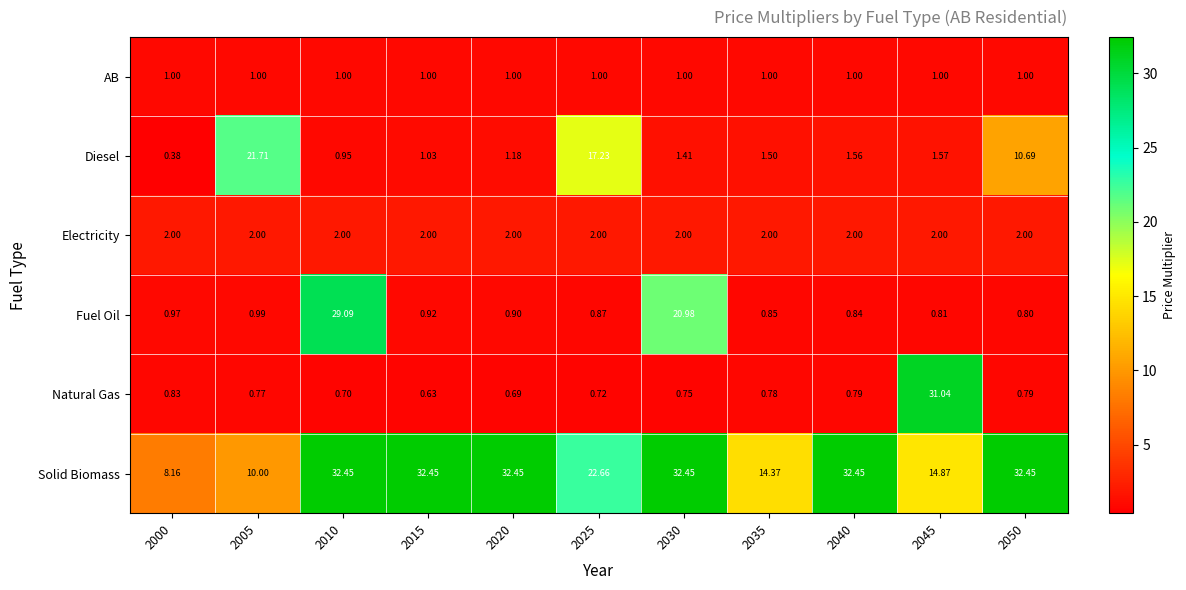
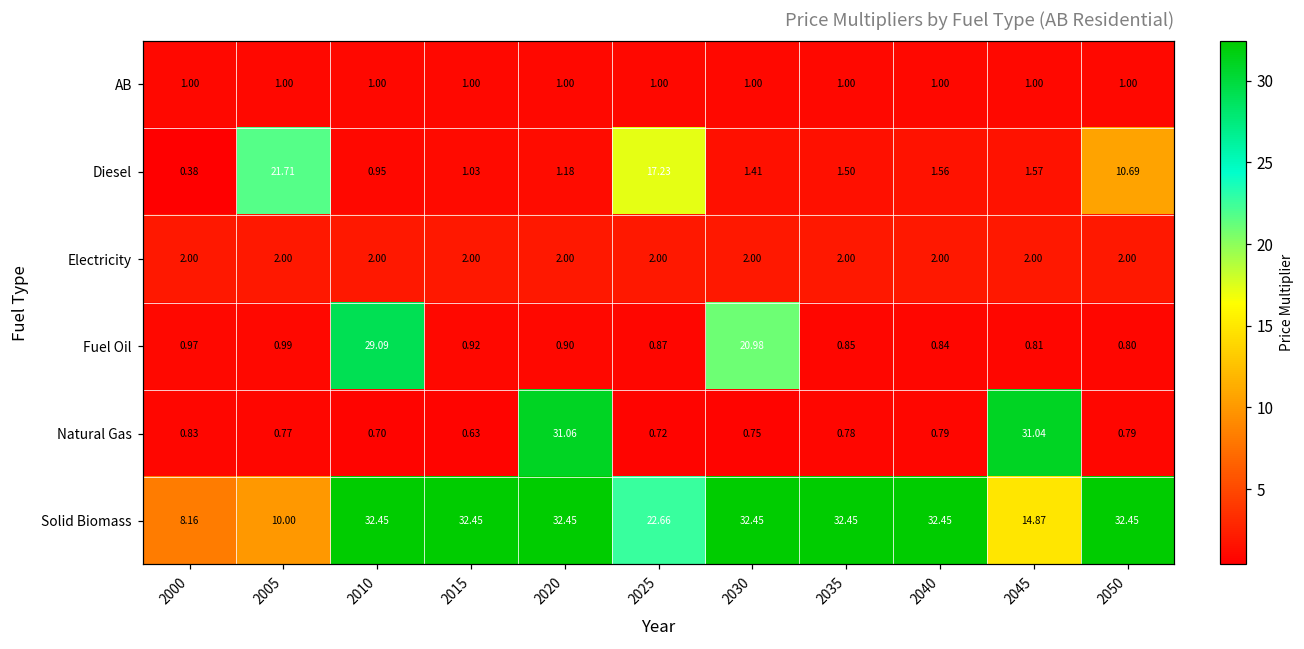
  {
    "AB": {
      "2000": 1.00,
      "2005": 1.00,
      "2010": 1.00,
      "2015": 1.00,
      "2020": 1.00,
      "2025": 1.00,
      "2030": 1.00,
      "2035": 1.00,
      "2040": 1.00,
      "2045": 1.00,
      "2050": 1.00
    },
    "Diesel": {
      "2000": 0.38,
      "2005": 21.71,
      "2010": 0.95,
      "2015": 1.03,
      "2020": 1.18,
      "2025": 17.23,
      "2030": 1.41,
      "2035": 1.50,
      "2040": 1.56,
      "2045": 1.57,
      "2050": 10.69
    },
    "Electricity": {
      "2000": 2.00,
      "2005": 2.00,
      "2010": 2.00,
      "2015": 2.00,
      "2020": 2.00,
      "2025": 2.00,
      "2030": 2.00,
      "2035": 2.00,
      "2040": 2.00,
      "2045": 2.00,
      "2050": 2.00
    },
    "Fuel Oil": {
      "2000": 0.97,
      "2005": 0.99,
      "2010": 29.09,
      "2015": 0.92,
      "2020": 0.90,
      "2025": 0.87,
      "2030": 20.98,
      "2035": 0.85,
      "2040": 0.84,
      "2045": 0.81,
      "2050": 0.80
    },
    "Natural Gas": {
      "2000": 0.83,
      "2005": 0.77,
      "2010": 0.70,
      "2015": 0.63,
-     "2020": 0.69,
+     "2020": 31.06,
      "2025": 0.72,
      "2030": 0.75,
      "2035": 0.78,
      "2040": 0.79,
      "2045": 31.04,
      "2050": 0.79
    },
    "Solid Biomass": {
      "2000": 8.16,
      "2005": 10.00,
      "2010": 32.45,
      "2015": 32.45,
      "2020": 32.45,
      "2025": 22.66,
      "2030": 32.45,
-     "2035": 14.37,
+     "2035": 32.45,
      "2040": 32.45,
      "2045": 14.87,
      "2050": 32.45
    }
  }
